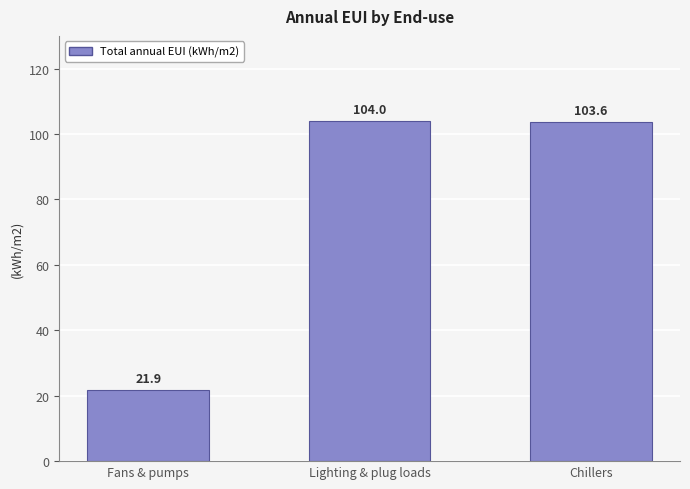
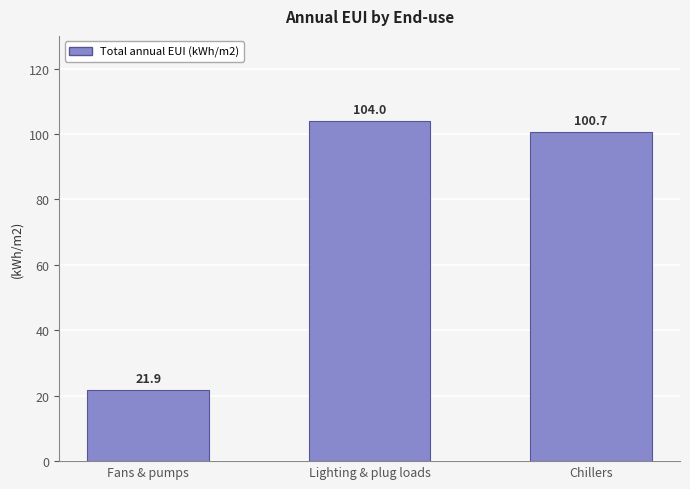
  {
    "Fans & pumps": 21.9,
    "Lighting & plug loads": 104.0,
-   "Chillers": 103.6
+   "Chillers": 100.7
  }
